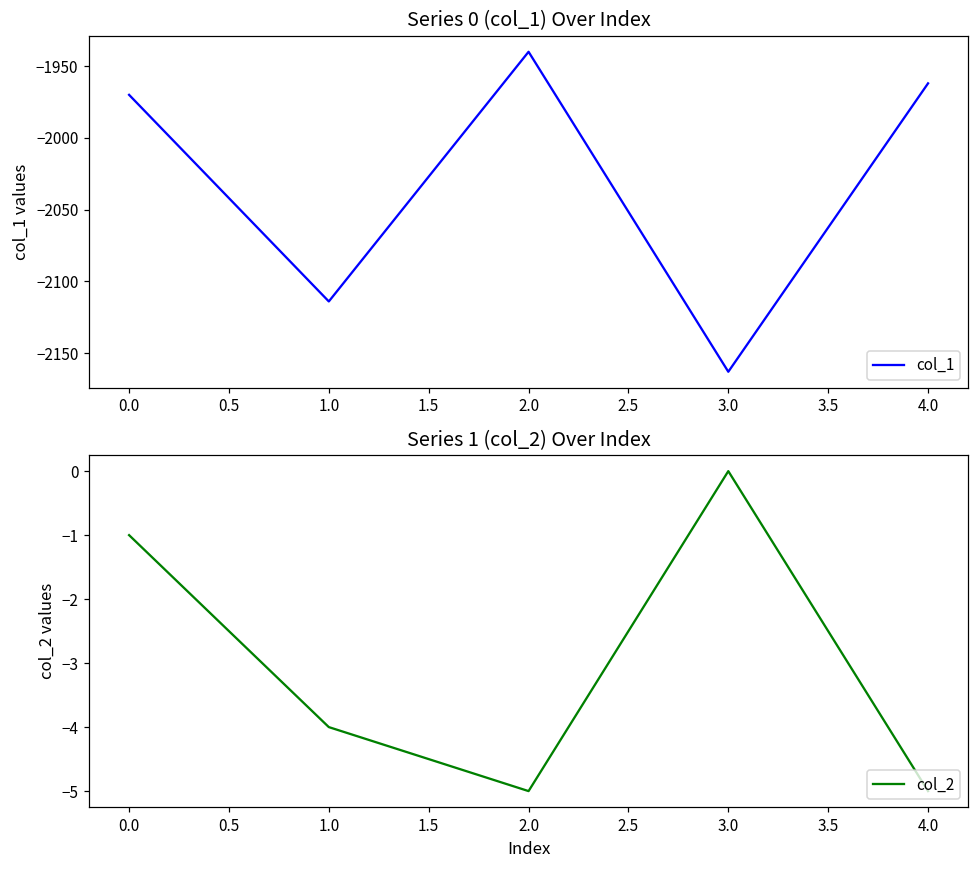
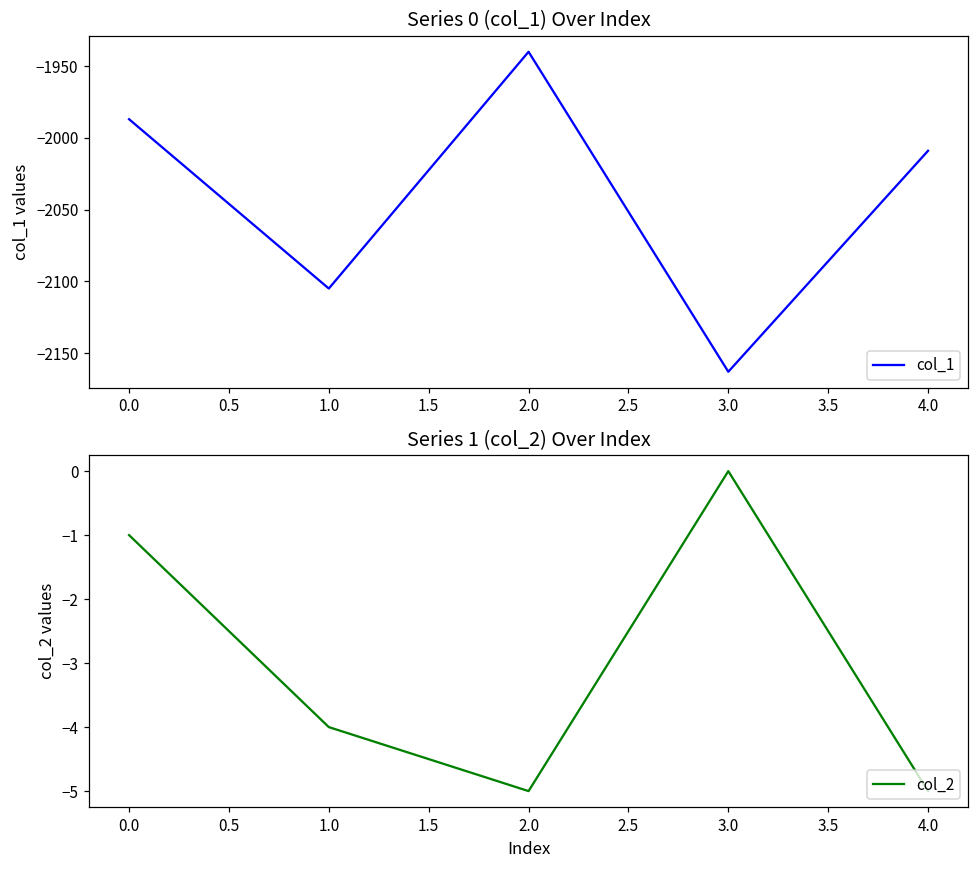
  {
    "Series 0 (col_1) Over Index": {
-     "0.0": -1970,
-     "1.0": -2114,
+     "0.0": -1987,
+     "1.0": -2105,
      "2.0": -1940,
      "3.0": -2163,
-     "4.0": -1962
+     "4.0": -2009
    },
    "Series 1 (col_2) Over Index": {
      "0.0": -1.0,
      "1.0": -4.0,
      "2.0": -5.0,
      "3.0": 0.0
    }
  }
